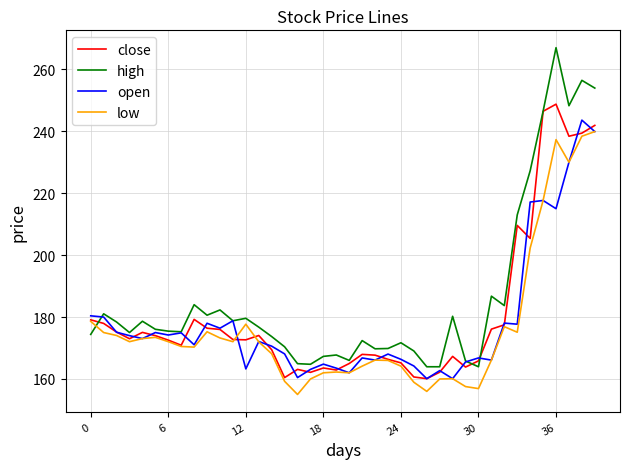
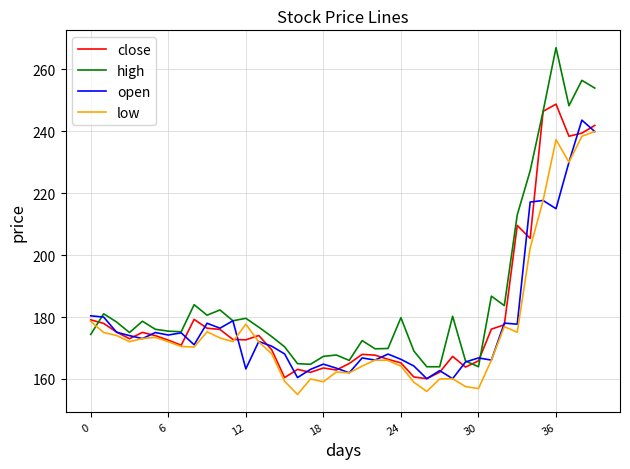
  {
    "close": {
      "12": 173,
      "18": 164,
      "24": 165,
      "30": 166,
      "36": 249
    },
    "high": {
      "0": 174,
      "6": 175,
      "12": 180,
      "18": 167,
-     "24": 172,
+     "24": 180,
      "30": 164,
      "36": 267
    },
    "open": {
      "0": 180,
      "6": 174,
      "12": 163,
      "18": 165,
      "24": 166,
      "30": 167,
      "36": 215
    },
    "low": {
      "12": 178,
-     "18": 162,
+     "18": 159,
      "24": 164,
      "30": 157,
      "36": 237
    }
  }
